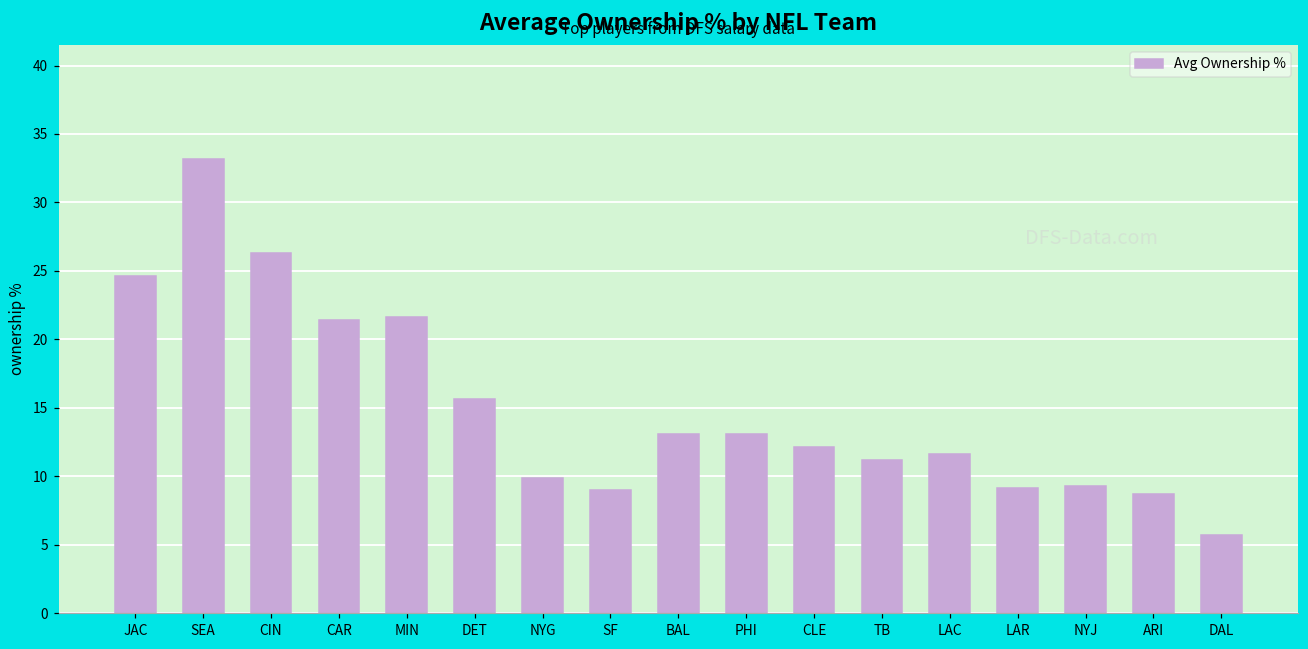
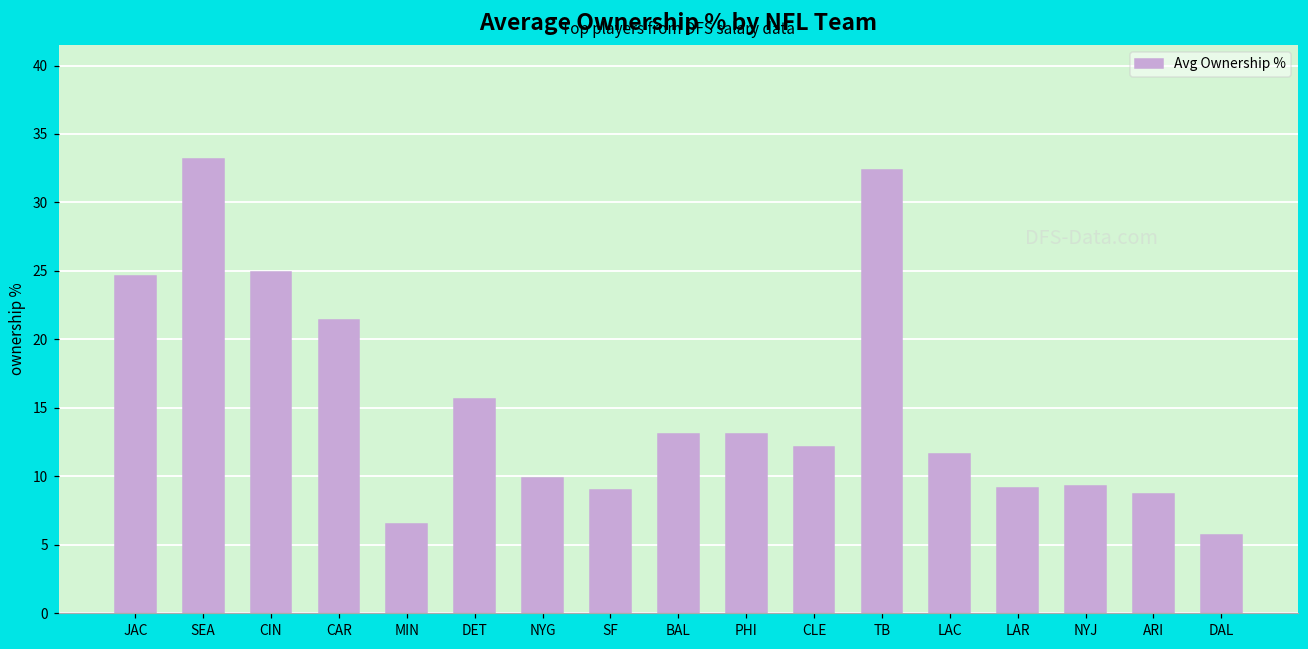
  {
    "JAC": 24.6,
    "SEA": 33.2,
-   "CIN": 26.3,
+   "CIN": 24.9,
    "CAR": 21.4,
-   "MIN": 21.6,
+   "MIN": 6.5,
    "DET": 15.6,
    "NYG": 9.9,
    "SF": 9.0,
    "BAL": 13.1,
    "PHI": 13.1,
    "CLE": 12.1,
-   "TB": 11.2,
+   "TB": 32.4,
    "LAC": 11.6,
    "LAR": 9.1,
    "NYJ": 9.3,
    "ARI": 8.7,
    "DAL": 5.7
  }
